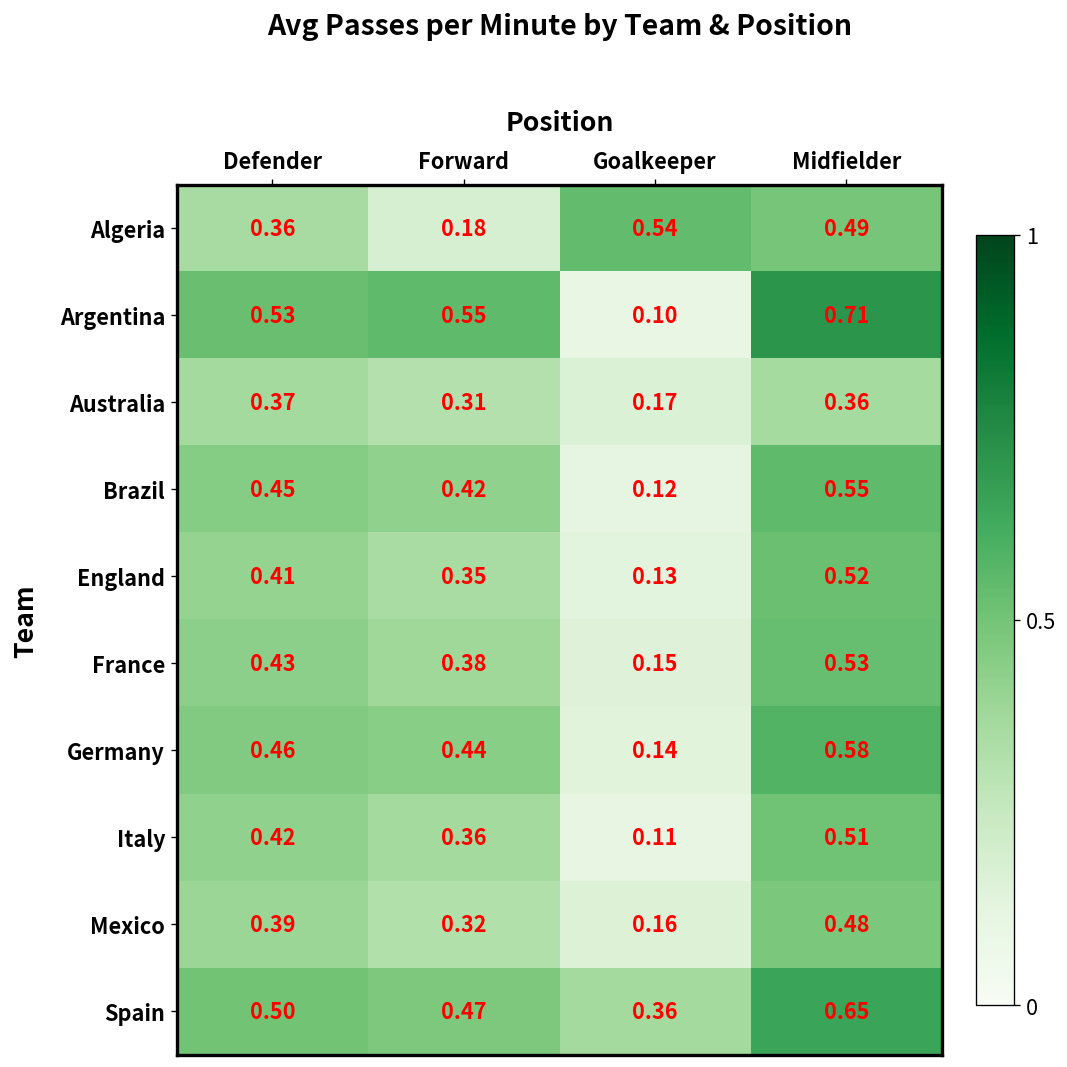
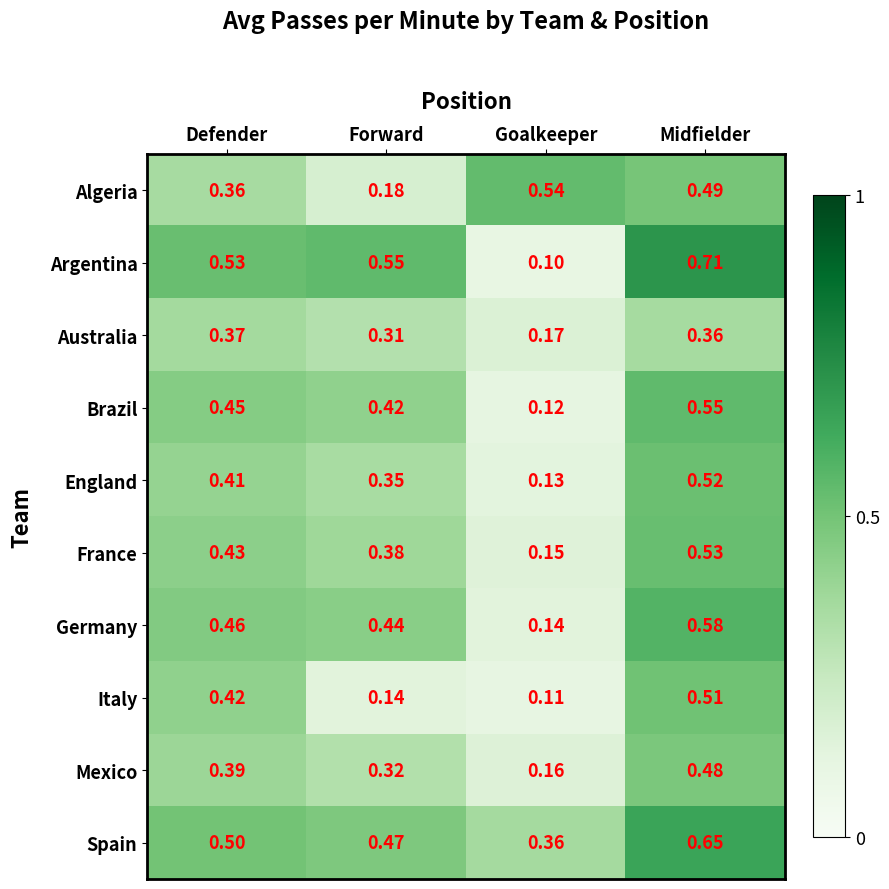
  {
    "Algeria": {
      "Defender": 0.36,
      "Forward": 0.18,
      "Goalkeeper": 0.54,
      "Midfielder": 0.49
    },
    "Argentina": {
      "Defender": 0.53,
      "Forward": 0.55,
      "Goalkeeper": 0.10,
      "Midfielder": 0.71
    },
    "Australia": {
      "Defender": 0.37,
      "Forward": 0.31,
      "Goalkeeper": 0.17,
      "Midfielder": 0.36
    },
    "Brazil": {
      "Defender": 0.45,
      "Forward": 0.42,
      "Goalkeeper": 0.12,
      "Midfielder": 0.55
    },
    "England": {
      "Defender": 0.41,
      "Forward": 0.35,
      "Goalkeeper": 0.13,
      "Midfielder": 0.52
    },
    "France": {
      "Defender": 0.43,
      "Forward": 0.38,
      "Goalkeeper": 0.15,
      "Midfielder": 0.53
    },
    "Germany": {
      "Defender": 0.46,
      "Forward": 0.44,
      "Goalkeeper": 0.14,
      "Midfielder": 0.58
    },
    "Italy": {
      "Defender": 0.42,
-     "Forward": 0.36,
+     "Forward": 0.14,
      "Goalkeeper": 0.11,
      "Midfielder": 0.51
    },
    "Mexico": {
      "Defender": 0.39,
      "Forward": 0.32,
      "Goalkeeper": 0.16,
      "Midfielder": 0.48
    },
    "Spain": {
      "Defender": 0.50,
      "Forward": 0.47,
      "Goalkeeper": 0.36,
      "Midfielder": 0.65
    }
  }
